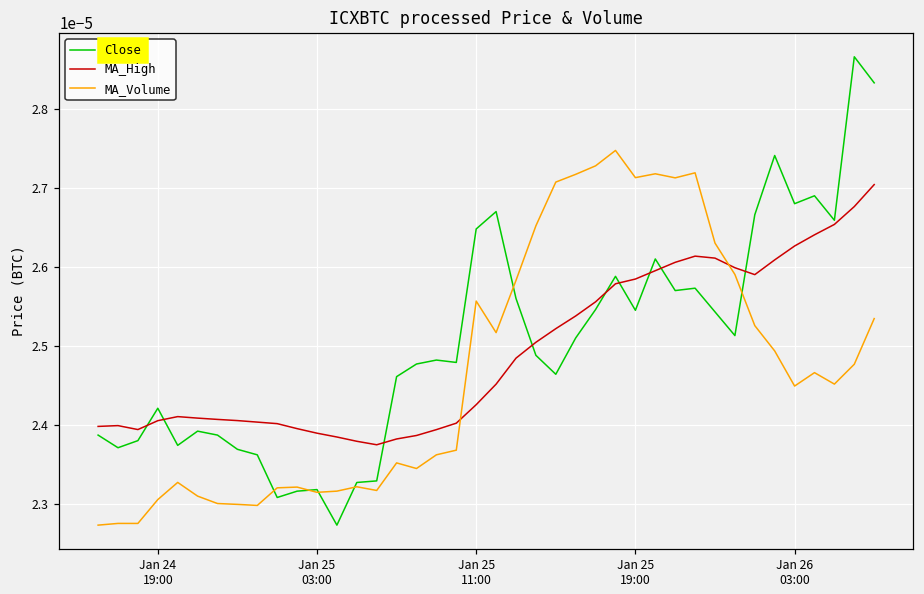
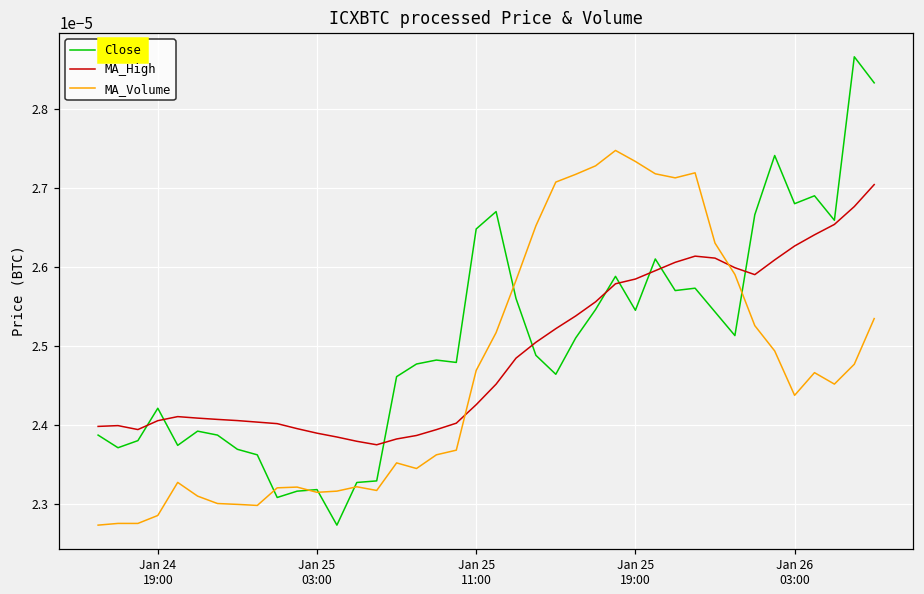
  {
    "Close": {
      "Jan 24 19:00": 0.0000242,
      "Jan 25 11:00": 0.0000265,
      "Jan 25 19:00": 0.0000255,
      "Jan 26 03:00": 0.0000268
    },
    "MA_High": {
      "Jan 24 19:00": 0.0000241,
      "Jan 25 03:00": 0.0000239,
      "Jan 25 11:00": 0.0000243,
      "Jan 25 19:00": 0.0000258,
      "Jan 26 03:00": 0.0000263
    },
    "MA_Volume": {
-     "Jan 24 19:00": 0.0000231,
-     "Jan 25 11:00": 0.0000256,
-     "Jan 25 19:00": 0.0000271,
-     "Jan 26 03:00": 0.0000245
+     "Jan 24 19:00": 0.0000229,
+     "Jan 25 11:00": 0.0000247,
+     "Jan 25 19:00": 0.0000273,
+     "Jan 26 03:00": 0.0000244
    }
  }
